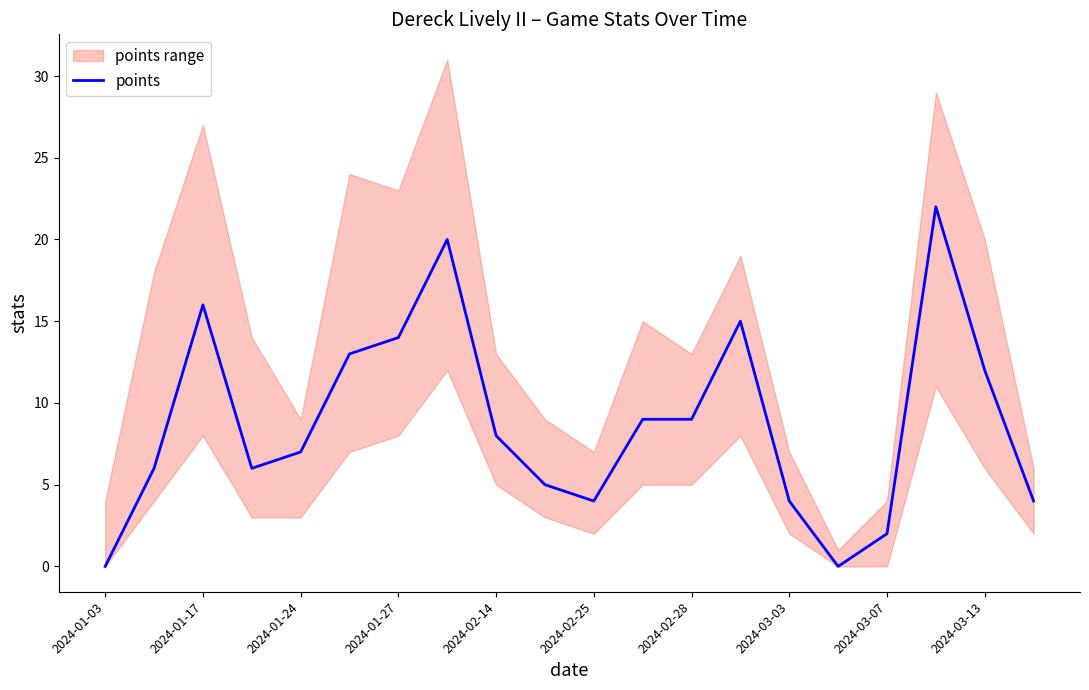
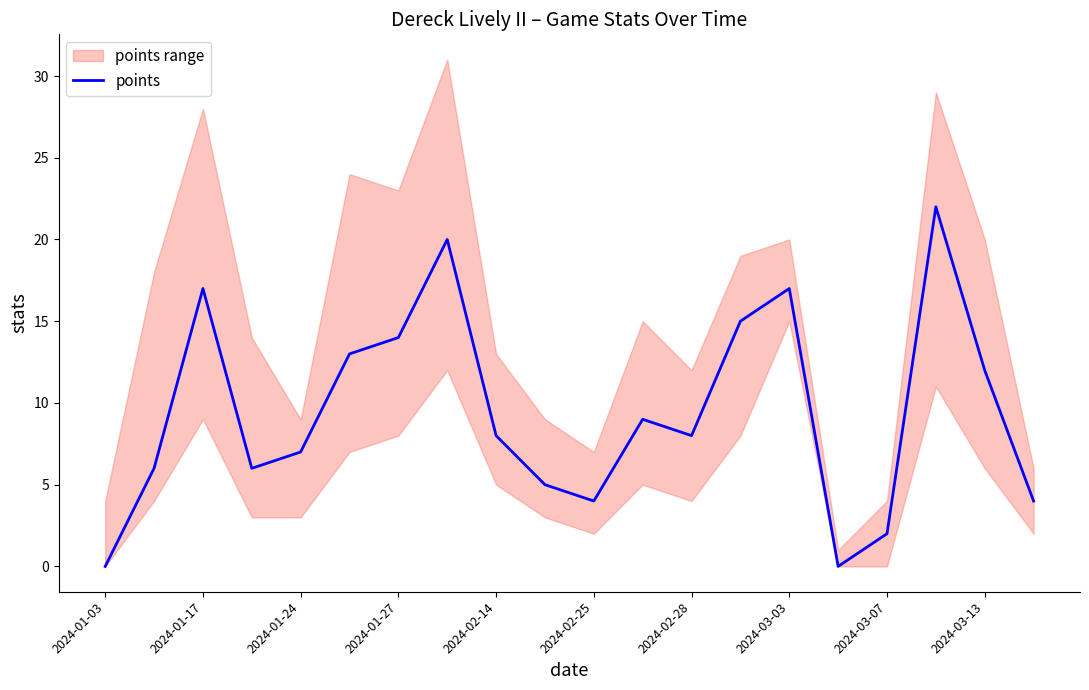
  {
    "points": {
      "2024-01-03": 0,
-     "2024-01-17": 16,
+     "2024-01-17": 17,
      "2024-01-24": 7,
      "2024-01-27": 14,
      "2024-02-14": 8,
      "2024-02-25": 4,
-     "2024-02-28": 9,
-     "2024-03-03": 4,
+     "2024-02-28": 8,
+     "2024-03-03": 17,
      "2024-03-07": 2,
      "2024-03-13": 12
    }
  }
